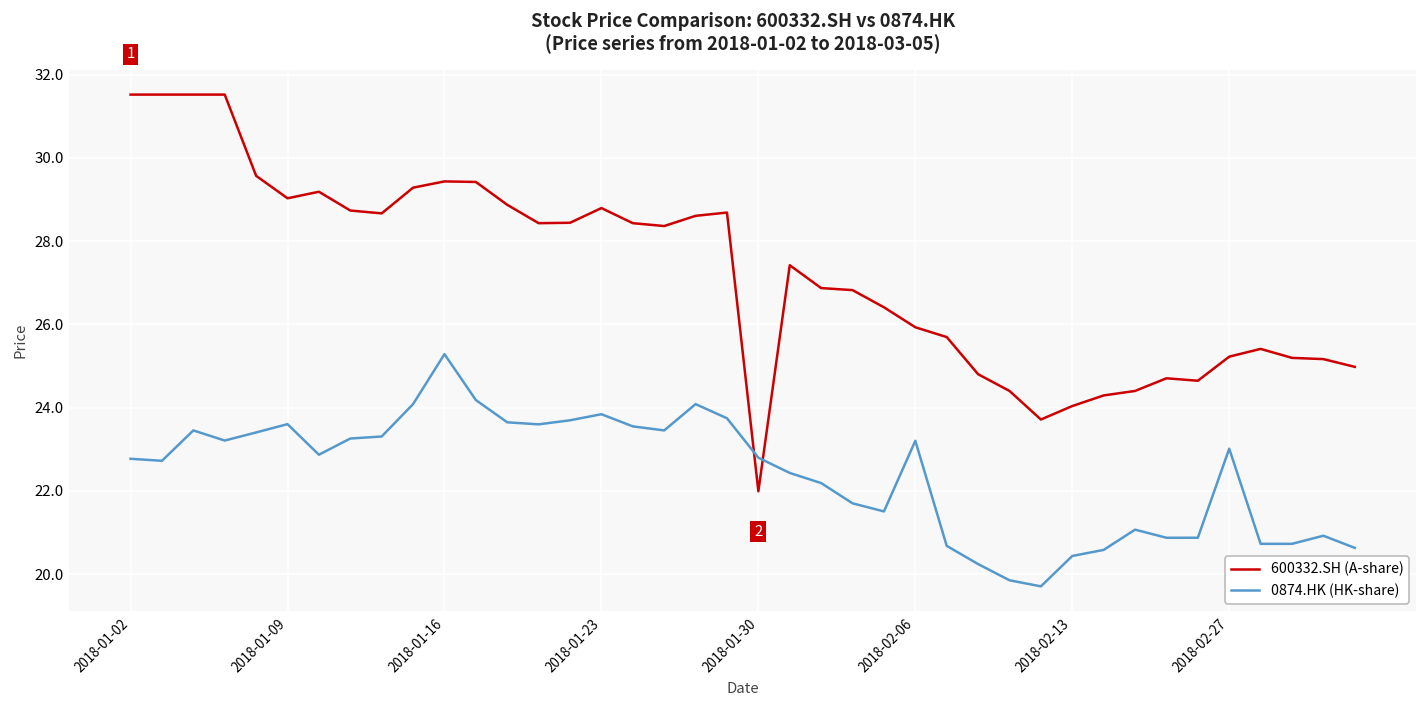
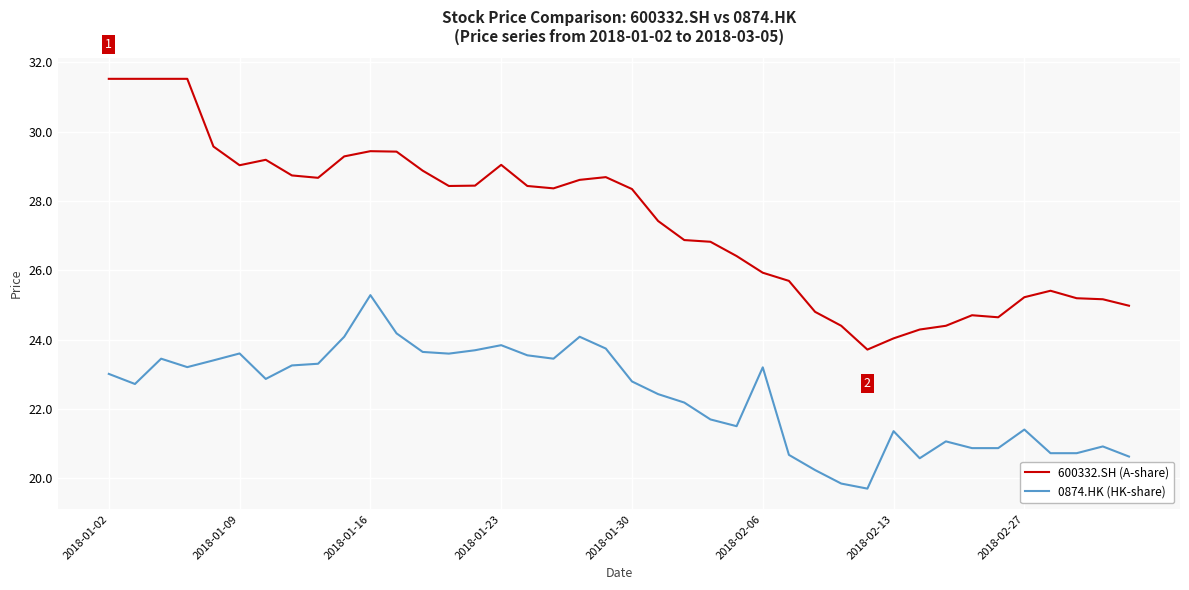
  {
    "600332.SH (A-share)": {
      "2018-01-02": 31.5,
      "2018-01-09": 29.0,
      "2018-01-16": 29.4,
-     "2018-01-23": 28.8,
-     "2018-01-30": 22.0,
+     "2018-01-23": 29.0,
+     "2018-01-30": 28.3,
      "2018-02-06": 25.9,
      "2018-02-13": 24.0,
      "2018-02-27": 25.2
    },
    "0874.HK (HK-share)": {
-     "2018-01-02": 22.8,
+     "2018-01-02": 23.0,
      "2018-01-09": 23.6,
      "2018-01-16": 25.3,
      "2018-01-23": 23.8,
      "2018-01-30": 22.8,
      "2018-02-06": 23.2,
-     "2018-02-13": 20.4,
-     "2018-02-27": 23.0
+     "2018-02-13": 21.4,
+     "2018-02-27": 21.4
    }
  }
